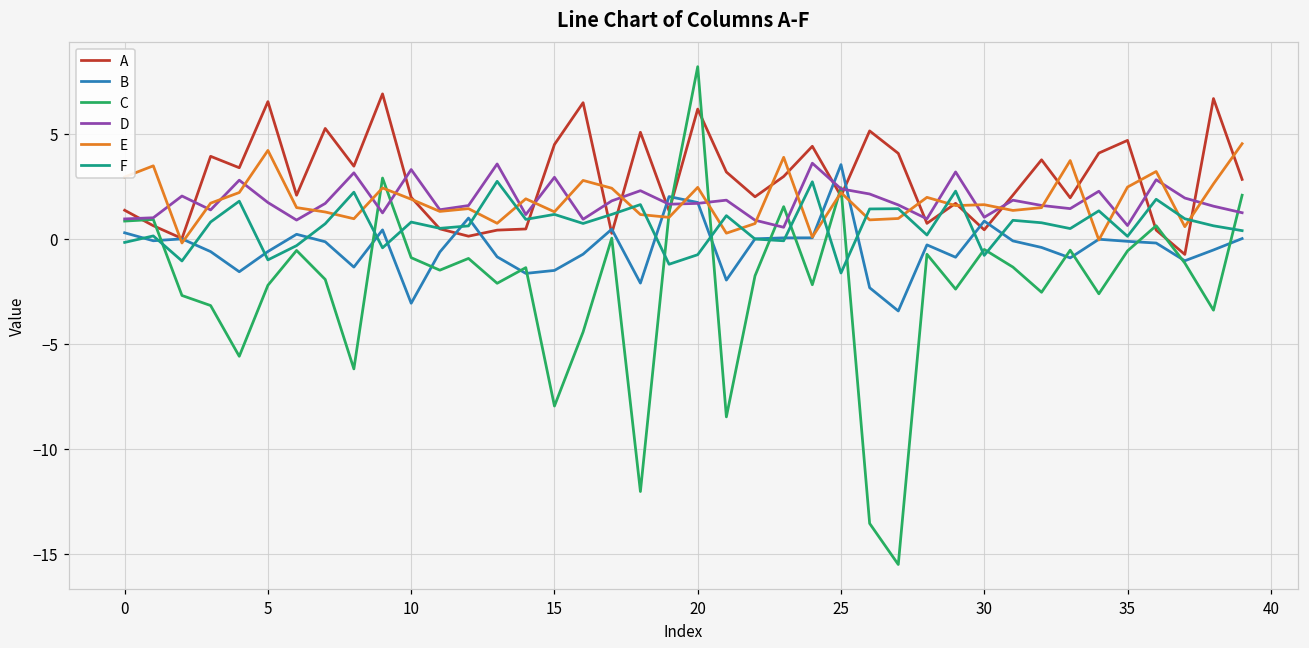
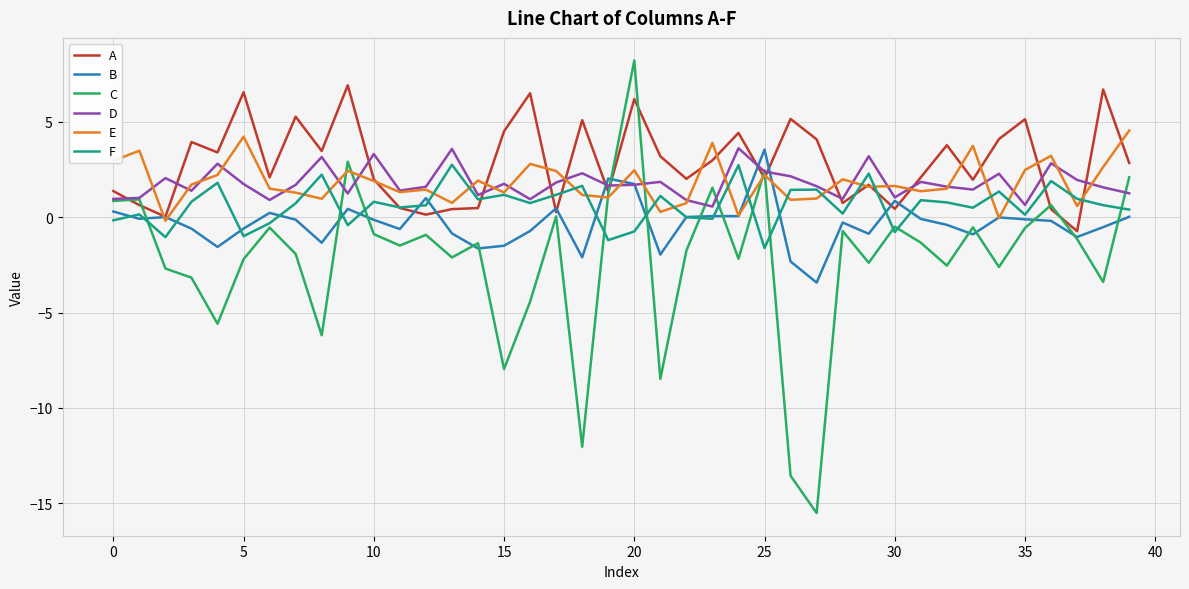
  {
    "A": {
      "0": 1.4,
      "5": 6.5,
      "15": 4.5,
      "20": 6.2,
      "25": 2.0,
      "30": 0.4,
-     "35": 4.7
+     "35": 5.1
    },
    "B": {
      "0": 0.3,
      "5": -0.6,
-     "10": -3.1,
+     "10": -0.1,
      "15": -1.5,
      "25": 3.5,
      "30": 0.9,
      "35": -0.1
    },
    "D": {
      "5": 1.7,
      "10": 3.3,
-     "15": 2.9,
+     "15": 1.7,
      "30": 1.0,
      "35": 0.6
    },
    "E": {
      "5": 4.2,
      "20": 2.5,
      "25": 2.2,
      "30": 1.6,
      "35": 2.5
    }
  }
